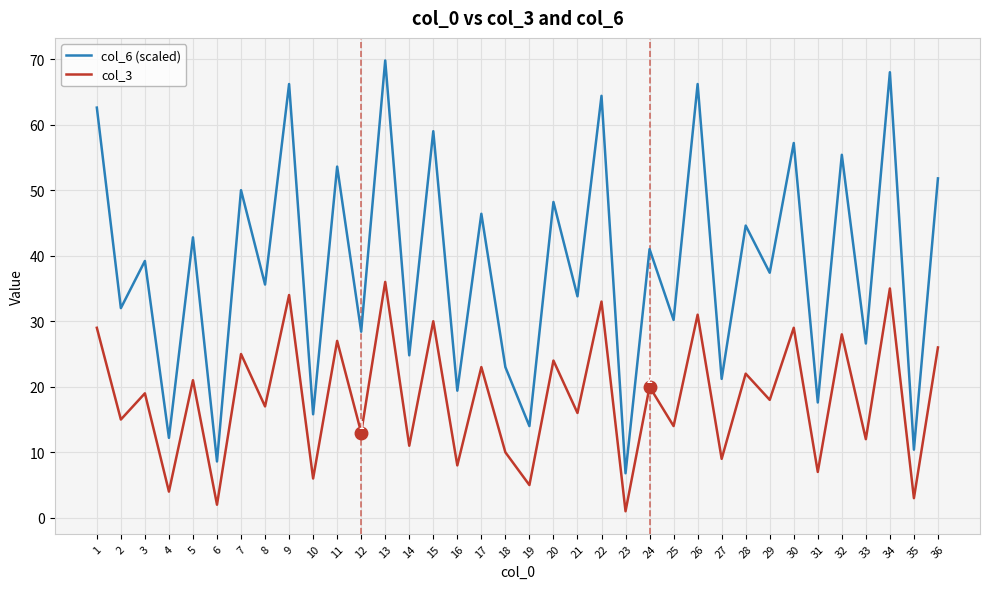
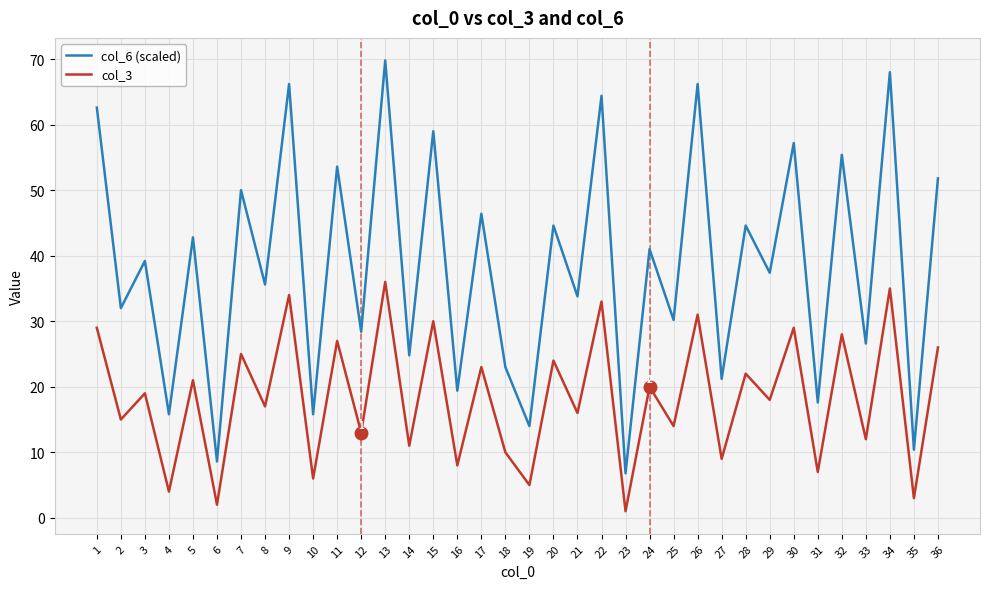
  {
    "col_6 (scaled)": {
      "1": 63,
      "2": 32,
      "3": 39,
-     "4": 12,
+     "4": 16,
      "5": 43,
      "6": 9,
      "7": 50,
      "8": 36,
      "9": 66,
      "10": 16,
      "11": 54,
      "12": 28,
      "13": 70,
      "14": 25,
      "15": 59,
      "16": 19,
      "17": 46,
      "18": 23,
      "19": 14,
-     "20": 48,
+     "20": 45,
      "21": 34,
      "22": 64,
      "23": 7,
      "24": 41,
      "25": 30,
      "26": 66,
      "27": 21,
      "28": 45,
      "29": 37,
      "30": 57,
      "31": 18,
      "32": 55,
      "33": 27,
      "34": 68,
      "35": 10,
      "36": 52
    }
  }
